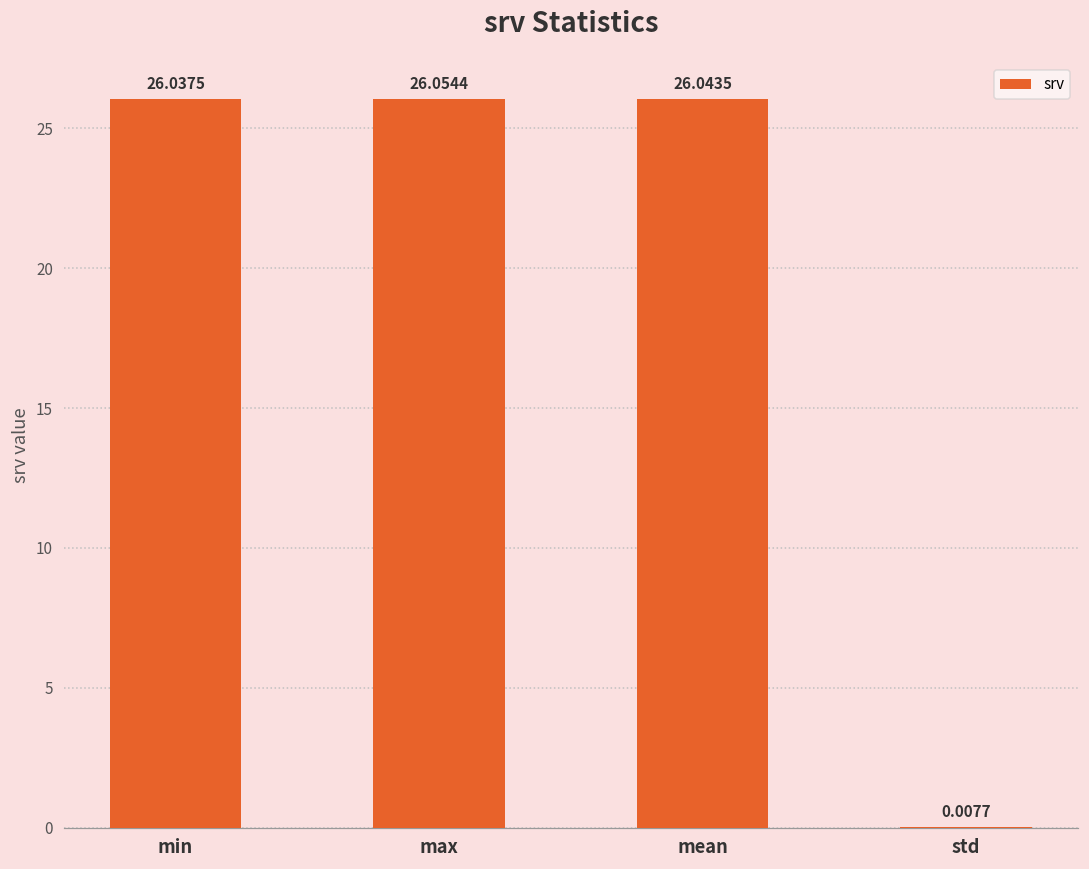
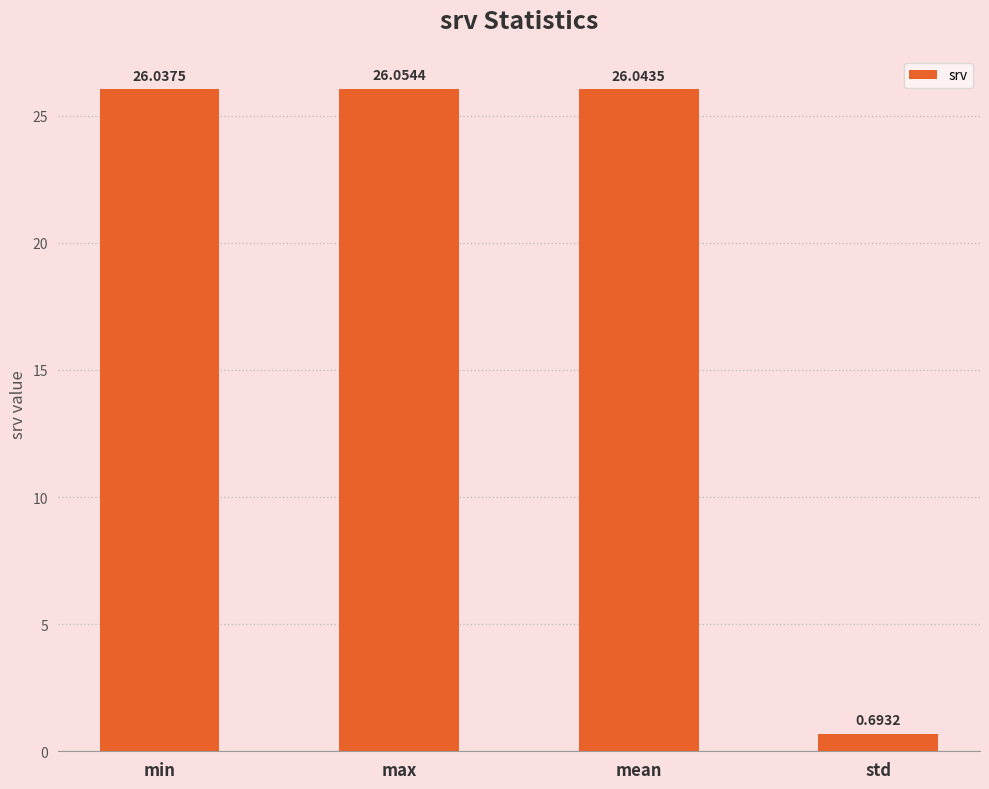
  {
    "min": 26.0375,
    "max": 26.0544,
    "mean": 26.0435,
-   "std": 0.0077
+   "std": 0.6932
  }
